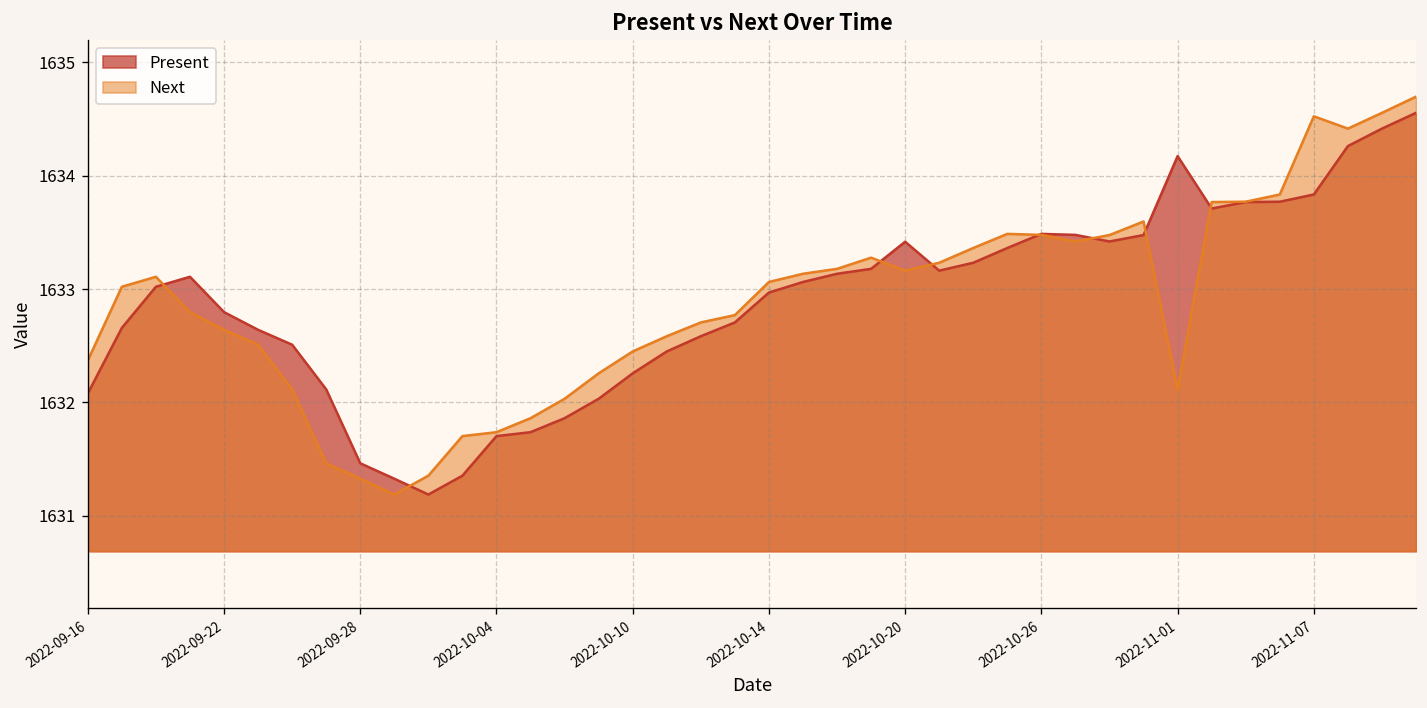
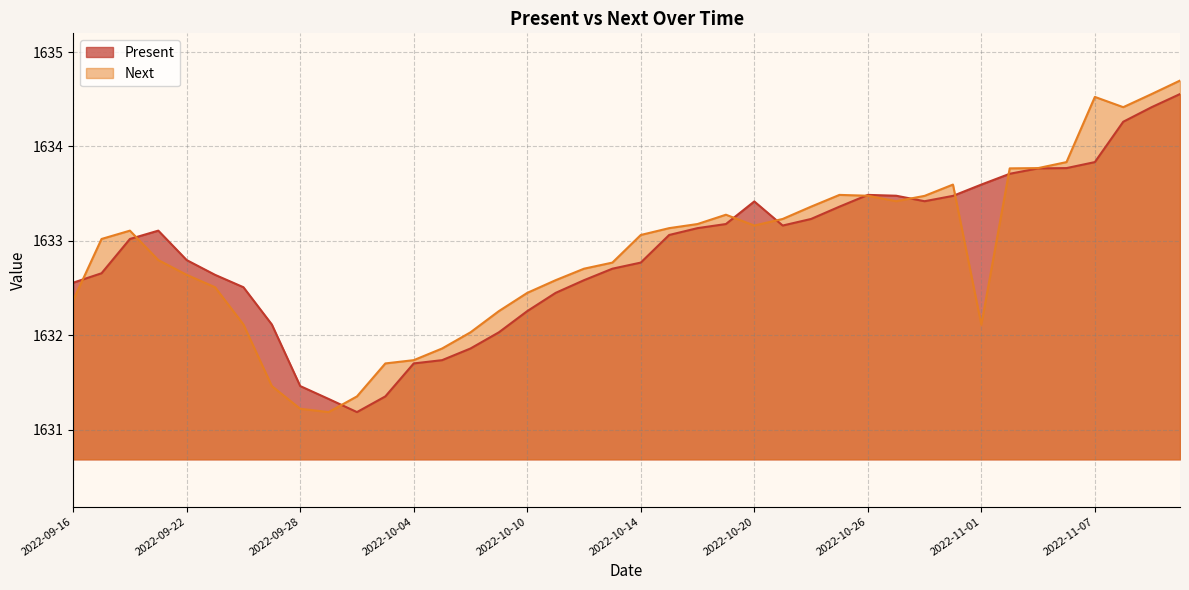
  {
    "Present": {
-     "2022-09-16": 1632.1,
+     "2022-09-16": 1632.6,
      "2022-09-22": 1632.8,
      "2022-09-28": 1631.5,
      "2022-10-04": 1631.7,
      "2022-10-10": 1632.3,
-     "2022-10-14": 1633.0,
+     "2022-10-14": 1632.8,
      "2022-10-20": 1633.4,
-     "2022-11-01": 1634.2,
+     "2022-11-01": 1633.6,
      "2022-11-07": 1633.8
    },
    "Next": {
      "2022-09-16": 1632.4,
      "2022-09-22": 1632.6,
-     "2022-09-28": 1631.3,
+     "2022-09-28": 1631.2,
      "2022-10-04": 1631.7,
      "2022-10-10": 1632.5,
      "2022-10-14": 1633.1,
      "2022-10-20": 1633.2,
      "2022-11-01": 1632.1,
      "2022-11-07": 1634.5
    }
  }
